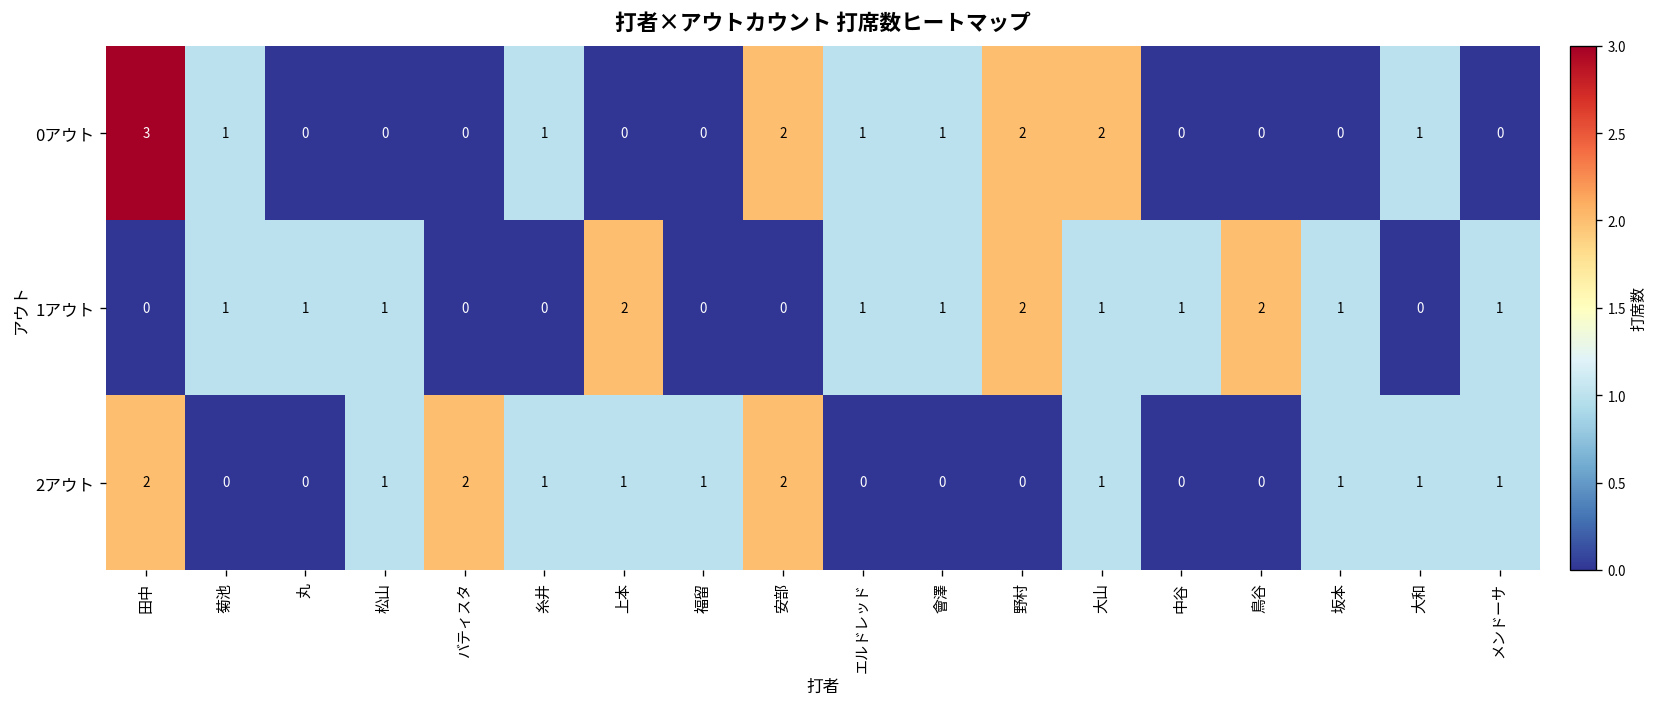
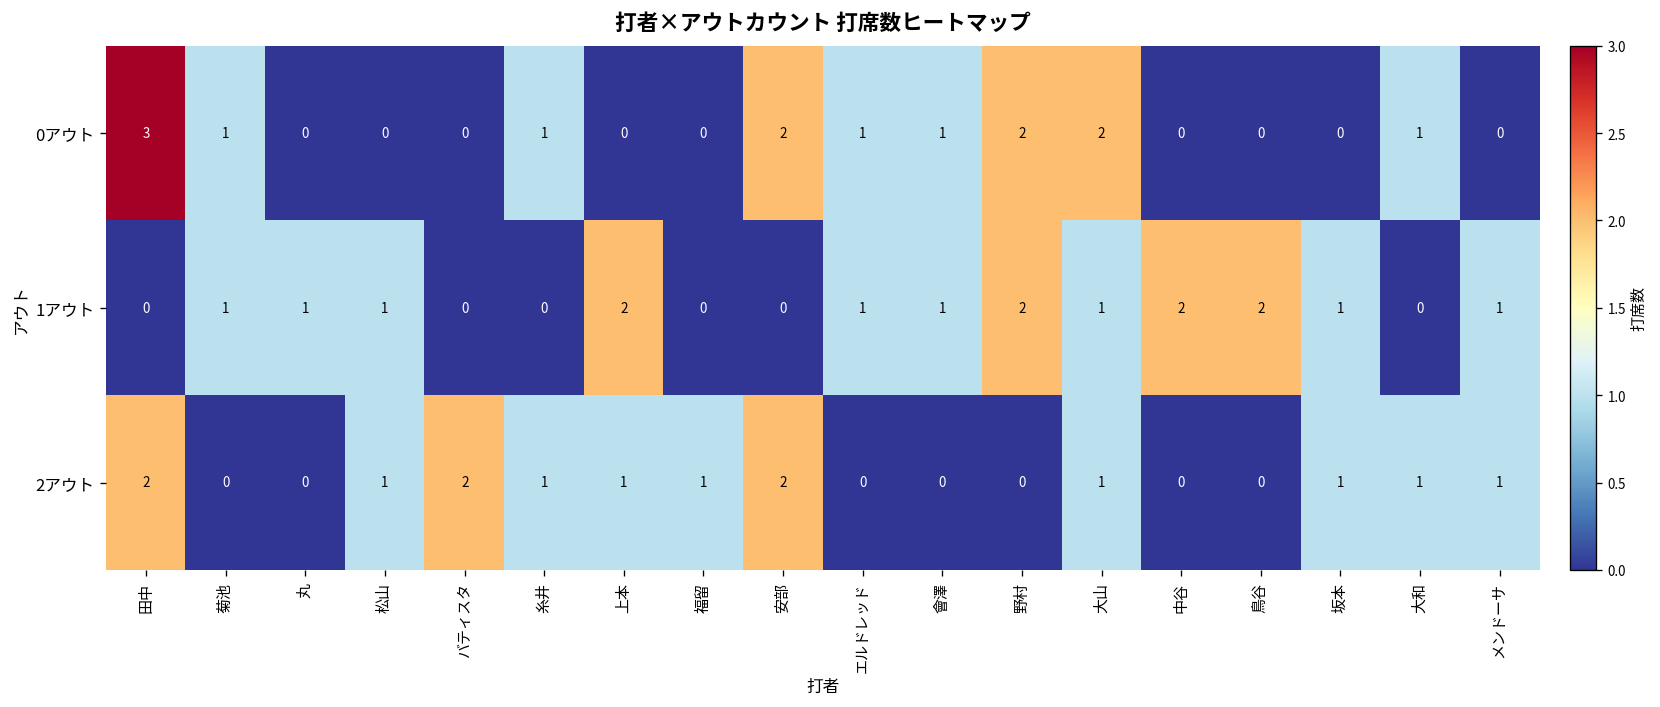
  {
    "0アウト": {
      "田中": 3,
      "菊池": 1,
      "丸": 0,
      "松山": 0,
      "バティスタ": 0,
      "糸井": 1,
      "上本": 0,
      "福留": 0,
      "安部": 2,
      "エルドレッド": 1,
      "會澤": 1,
      "野村": 2,
      "大山": 2,
      "中谷": 0,
      "鳥谷": 0,
      "坂本": 0,
      "大和": 1,
      "メンドーサ": 0
    },
    "1アウト": {
      "田中": 0,
      "菊池": 1,
      "丸": 1,
      "松山": 1,
      "バティスタ": 0,
      "糸井": 0,
      "上本": 2,
      "福留": 0,
      "安部": 0,
      "エルドレッド": 1,
      "會澤": 1,
      "野村": 2,
      "大山": 1,
-     "中谷": 1,
+     "中谷": 2,
      "鳥谷": 2,
      "坂本": 1,
      "大和": 0,
      "メンドーサ": 1
    },
    "2アウト": {
      "田中": 2,
      "菊池": 0,
      "丸": 0,
      "松山": 1,
      "バティスタ": 2,
      "糸井": 1,
      "上本": 1,
      "福留": 1,
      "安部": 2,
      "エルドレッド": 0,
      "會澤": 0,
      "野村": 0,
      "大山": 1,
      "中谷": 0,
      "鳥谷": 0,
      "坂本": 1,
      "大和": 1,
      "メンドーサ": 1
    }
  }
